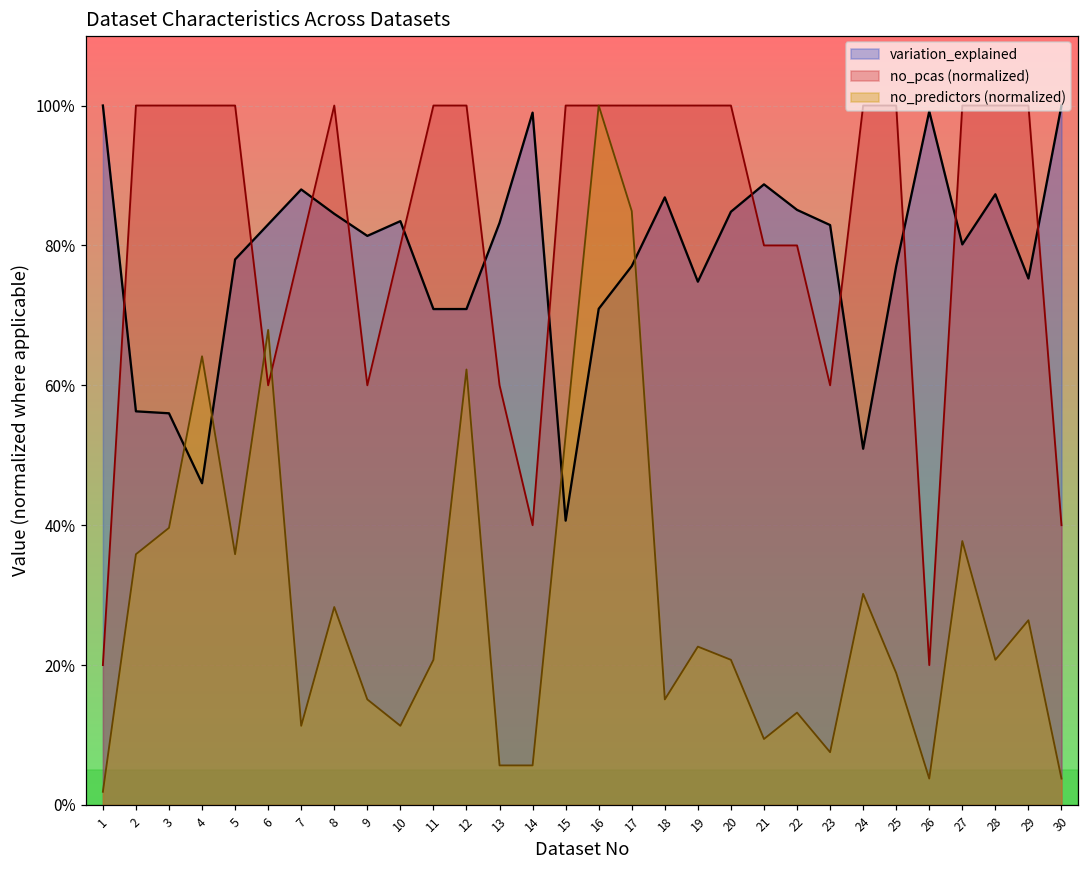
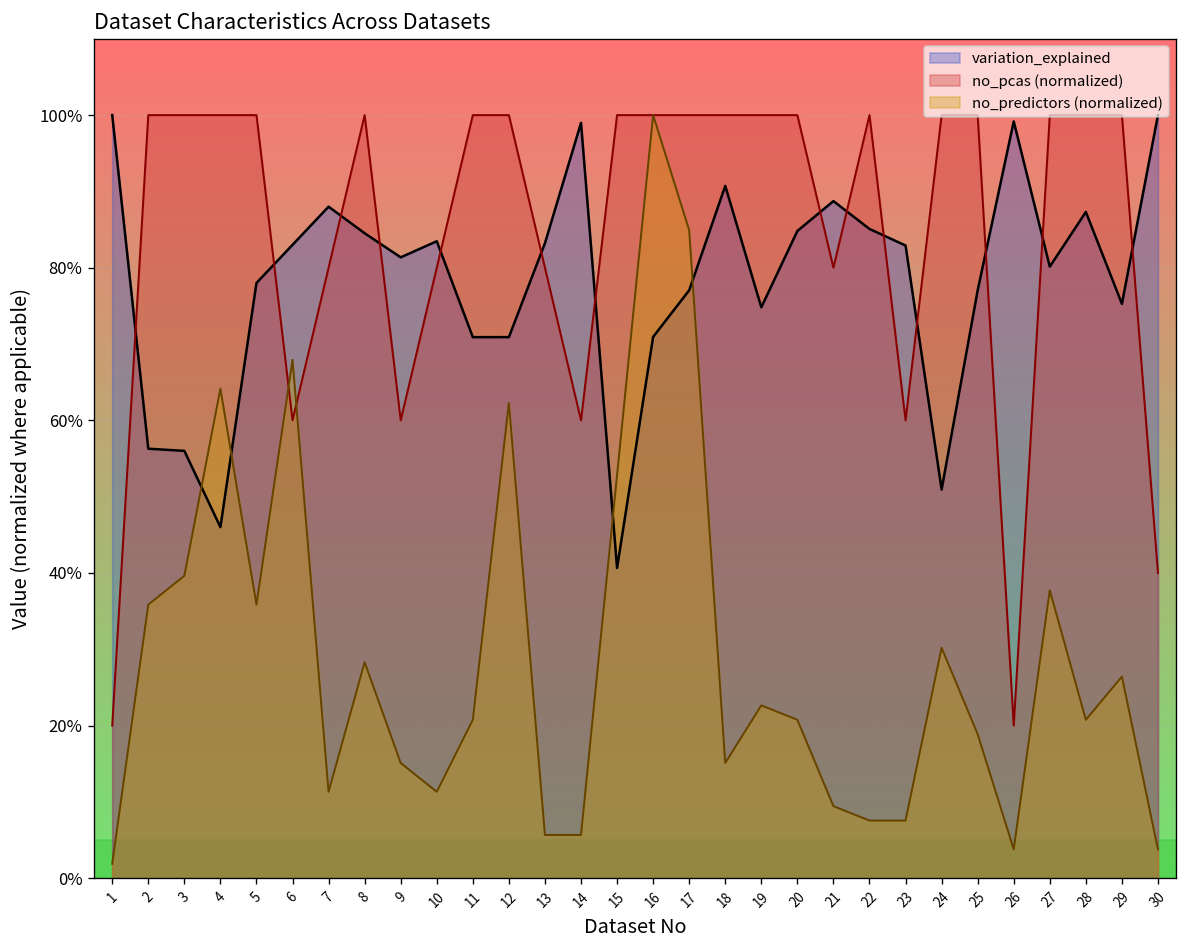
  {
    "variation_explained": {
      "1": "100%",
      "2": "56%",
      "3": "56%",
      "4": "46%",
      "5": "78%",
      "6": "83%",
      "7": "88%",
      "8": "85%",
      "9": "81%",
      "10": "83%",
      "11": "71%",
      "12": "71%",
      "13": "83%",
      "14": "99%",
      "15": "41%",
      "16": "71%",
      "17": "77%",
-     "18": "87%",
+     "18": "91%",
      "19": "75%",
      "20": "85%",
      "21": "89%",
      "22": "85%",
      "23": "83%",
      "24": "51%",
      "25": "77%",
      "26": "99%",
      "27": "80%",
      "28": "87%",
      "29": "75%"
    },
    "no_pcas (normalized)": {
      "1": "20%",
      "2": "100%",
      "3": "100%",
      "4": "100%",
      "5": "100%",
      "6": "60%",
      "7": "80%",
      "8": "100%",
      "9": "60%",
      "10": "80%",
      "11": "100%",
      "12": "100%",
-     "13": "60%",
-     "14": "40%",
+     "13": "80%",
+     "14": "60%",
      "15": "100%",
      "17": "100%",
      "18": "100%",
      "19": "100%",
      "20": "100%",
      "21": "80%",
-     "22": "80%",
+     "22": "100%",
      "23": "60%",
      "26": "20%",
      "30": "40%"
    },
    "no_predictors (normalized)": {
      "2": "36%",
      "3": "40%",
      "4": "64%",
      "5": "36%",
      "6": "68%",
      "7": "11%",
      "8": "28%",
      "9": "15%",
      "10": "11%",
      "11": "21%",
      "12": "62%",
      "13": "6%",
      "14": "6%",
      "15": "53%",
      "17": "85%",
      "18": "15%",
      "19": "23%",
      "20": "21%",
      "21": "9%",
-     "22": "13%",
+     "22": "8%",
      "23": "8%",
      "24": "30%",
      "25": "19%",
      "27": "38%",
      "28": "21%",
      "29": "26%"
    }
  }
